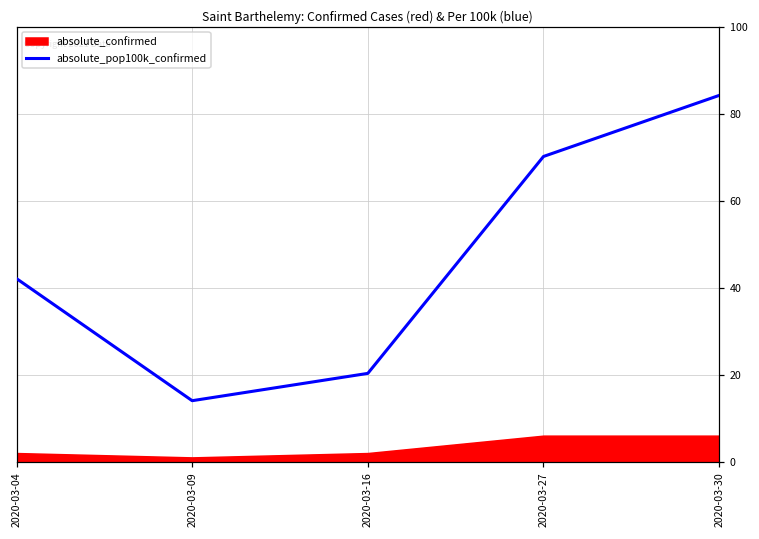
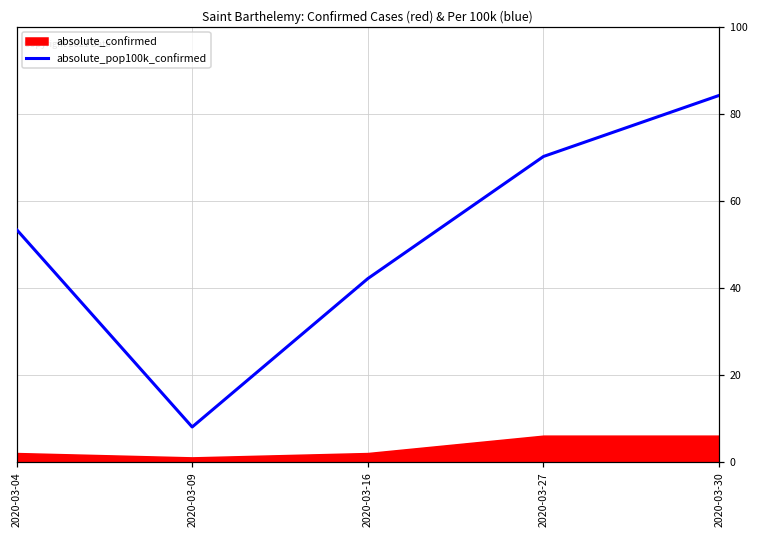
  {
    "absolute_pop100k_confirmed": {
-     "2020-03-04": 42,
-     "2020-03-09": 14,
-     "2020-03-16": 20,
+     "2020-03-04": 53,
+     "2020-03-09": 8,
+     "2020-03-16": 42,
      "2020-03-27": 70,
      "2020-03-30": 84
    },
    "absolute_confirmed": {
      "2020-03-04": 2,
      "2020-03-09": 1,
      "2020-03-16": 2,
      "2020-03-27": 6,
      "2020-03-30": 6
    }
  }
